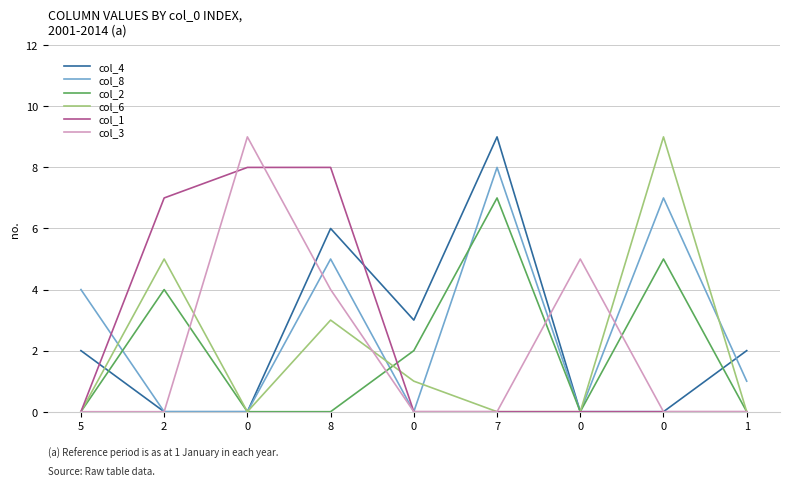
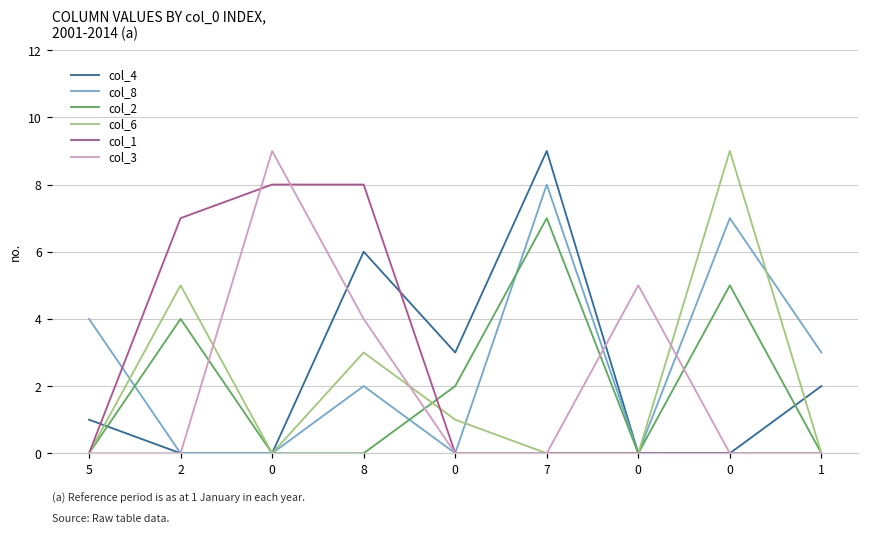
  {
    "col_4": {
-     "5": 2,
+     "5": 1,
      "8": 6,
      "7": 9,
      "1": 2
    },
    "col_8": {
      "5": 4,
-     "8": 5,
+     "8": 2,
      "7": 8,
-     "1": 1
+     "1": 3
    },
    "col_2": {
      "2": 4,
      "8": 0,
      "7": 7
    },
    "col_6": {
      "2": 5,
      "8": 3
    },
    "col_1": {
      "2": 7,
      "8": 8
    },
    "col_3": {
      "8": 4
    }
  }
